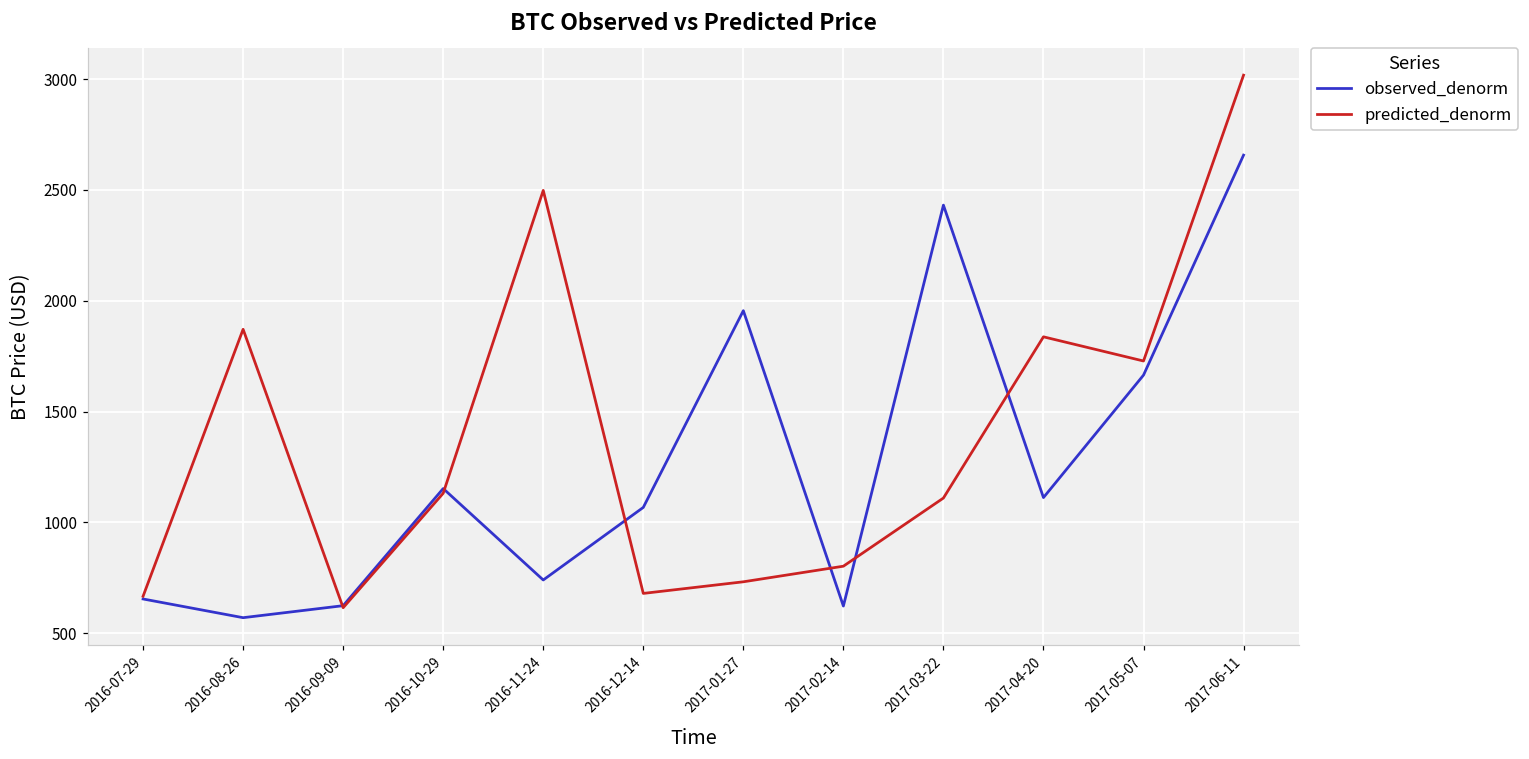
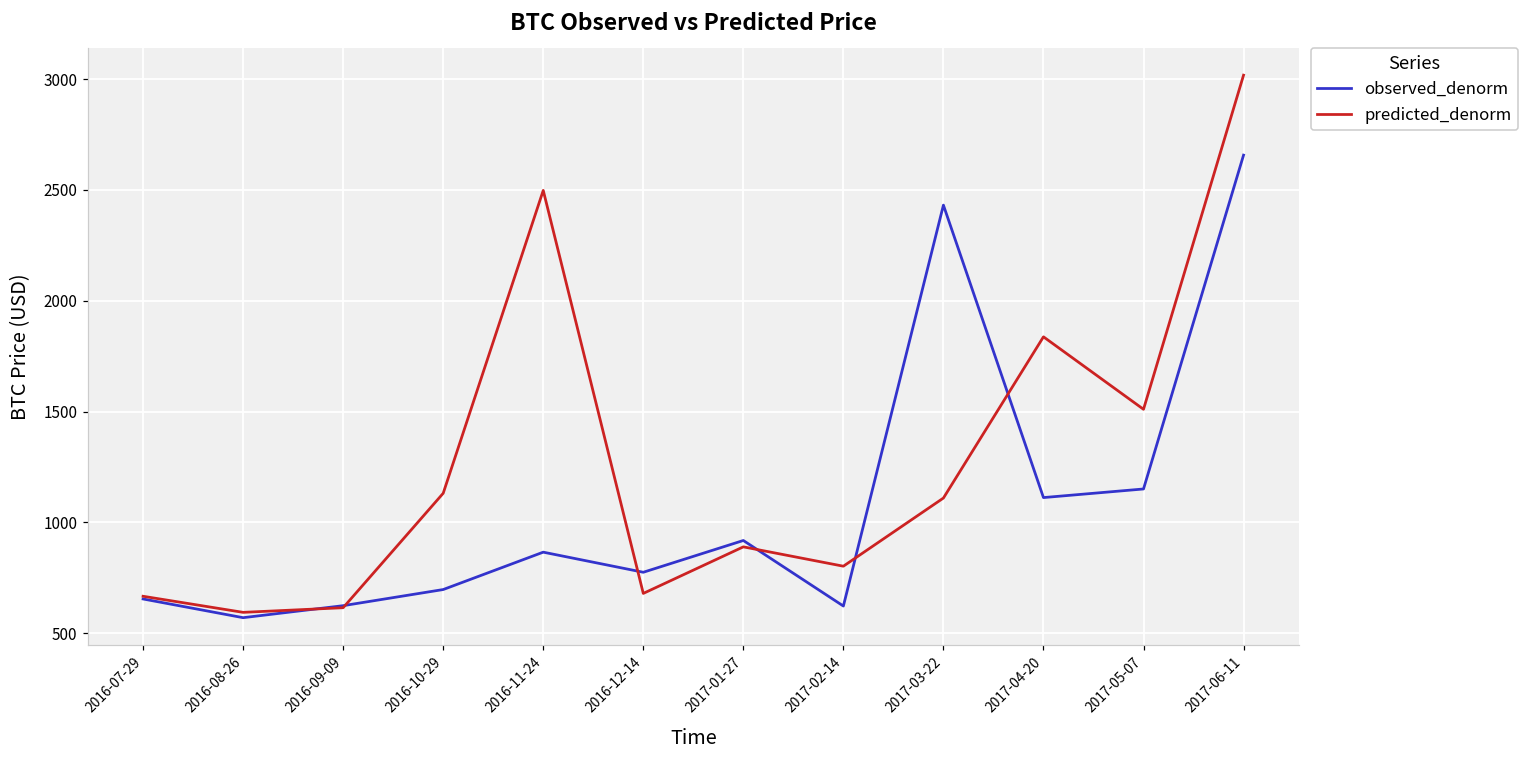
  {
    "observed_denorm": {
      "2016-08-26": 570,
-     "2016-10-29": 1150,
-     "2016-11-24": 740,
-     "2016-12-14": 1070,
-     "2017-01-27": 1960,
+     "2016-10-29": 700,
+     "2016-11-24": 870,
+     "2016-12-14": 780,
+     "2017-01-27": 920,
      "2017-02-14": 620,
      "2017-03-22": 2430,
      "2017-04-20": 1110,
-     "2017-05-07": 1660,
+     "2017-05-07": 1150,
      "2017-06-11": 2660
    },
    "predicted_denorm": {
-     "2016-08-26": 1870,
+     "2016-08-26": 590,
      "2016-10-29": 1130,
      "2016-11-24": 2500,
      "2016-12-14": 680,
-     "2017-01-27": 730,
+     "2017-01-27": 890,
      "2017-02-14": 800,
      "2017-03-22": 1110,
      "2017-04-20": 1840,
-     "2017-05-07": 1730,
+     "2017-05-07": 1510,
      "2017-06-11": 3020
    }
  }
